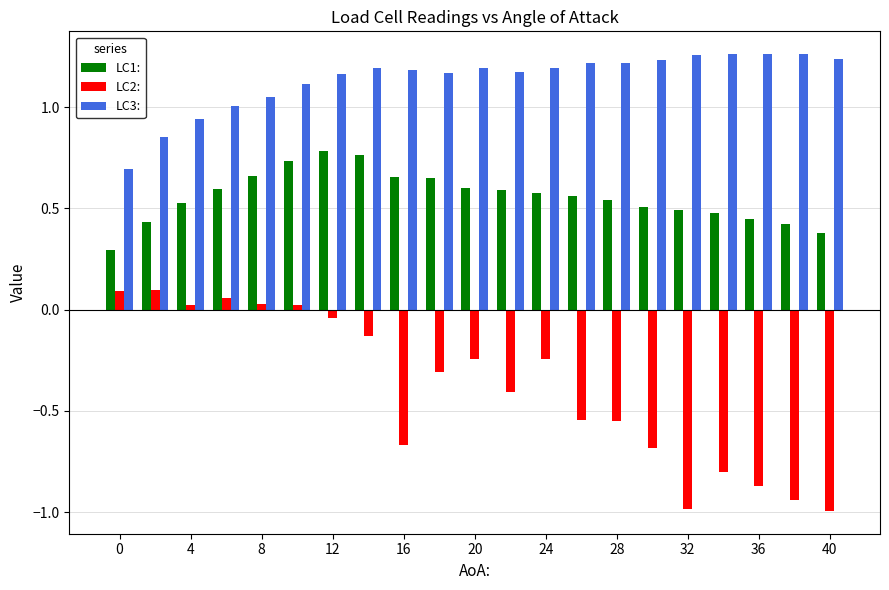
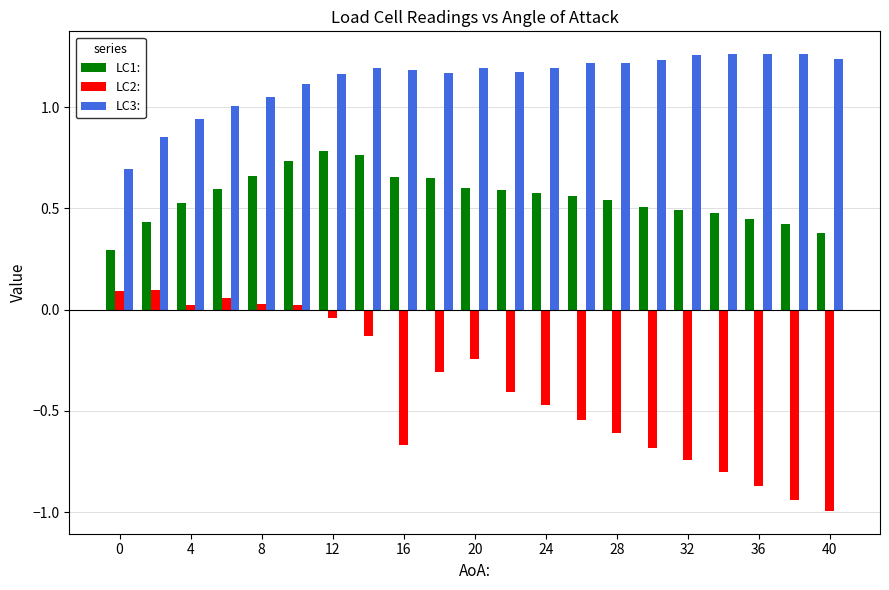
  {
    "LC2:": {
      "0": 0.09,
      "4": 0.02,
      "8": 0.03,
      "12": -0.04,
      "16": -0.67,
      "20": -0.24,
-     "24": -0.24,
-     "28": -0.55,
-     "32": -0.98,
+     "24": -0.47,
+     "28": -0.61,
+     "32": -0.74,
      "36": -0.87,
      "40": -0.99
    }
  }
